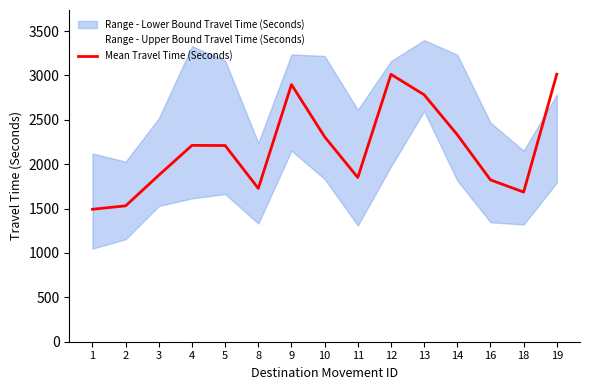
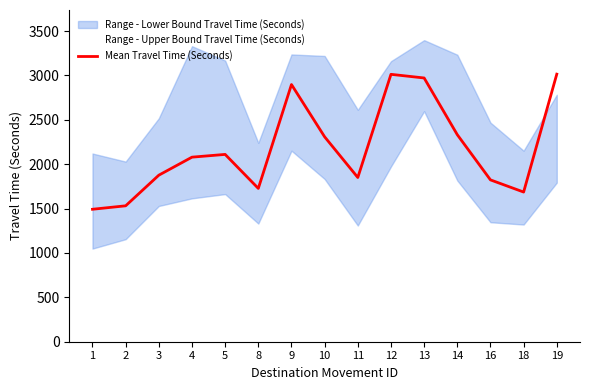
  {
    "Range - Lower Bound Travel Time (Seconds)": {
      "1": 2100,
      "2": 2000,
      "3": 2500,
      "4": 3300,
      "5": 3200,
      "8": 2200,
      "9": 3200,
      "10": 3200,
      "11": 2600,
      "12": 3200,
      "13": 3400,
      "14": 3200,
      "16": 2500,
      "18": 2200,
      "19": 2800
    },
    "Mean Travel Time (Seconds)": {
      "1": 1500,
      "2": 1500,
      "3": 1900,
-     "4": 2200,
-     "5": 2200,
+     "4": 2100,
+     "5": 2100,
      "8": 1700,
      "9": 2900,
      "10": 2300,
      "11": 1900,
      "12": 3000,
-     "13": 2800,
+     "13": 3000,
      "14": 2300,
      "16": 1800,
      "18": 1700,
      "19": 3000
    }
  }
